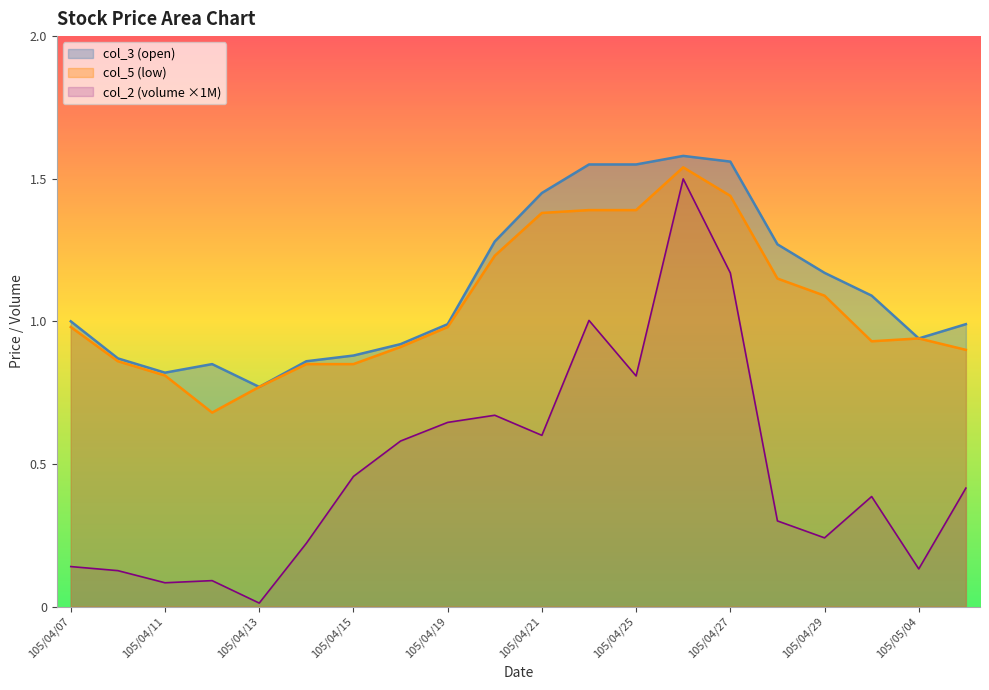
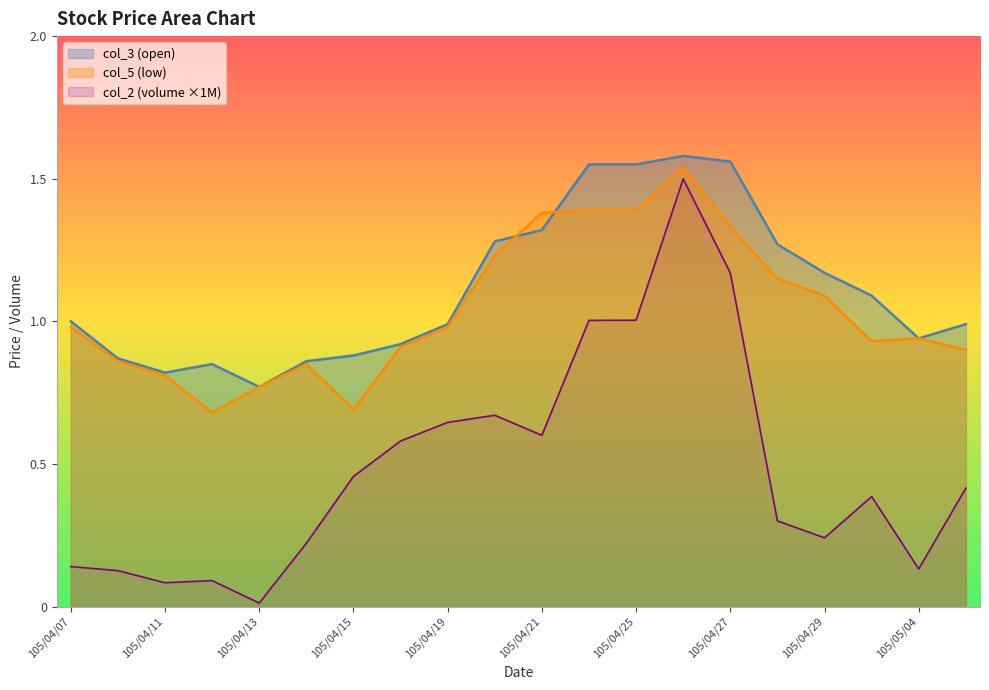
  {
    "col_3 (open)": {
      "105/04/07": 1.00,
      "105/04/11": 0.82,
      "105/04/15": 0.88,
      "105/04/19": 0.99,
-     "105/04/21": 1.45,
+     "105/04/21": 1.32,
      "105/04/25": 1.55,
      "105/04/27": 1.56,
      "105/04/29": 1.17
    },
    "col_5 (low)": {
      "105/04/07": 0.98,
      "105/04/11": 0.81,
-     "105/04/15": 0.85,
+     "105/04/15": 0.69,
      "105/04/19": 0.98,
      "105/04/21": 1.38,
      "105/04/25": 1.39,
-     "105/04/27": 1.44,
+     "105/04/27": 1.33,
      "105/04/29": 1.09
    },
    "col_2 (volume ×1M)": {
      "105/04/07": 0.14,
      "105/04/11": 0.08,
      "105/04/13": 0.01,
      "105/04/15": 0.46,
      "105/04/19": 0.65,
      "105/04/21": 0.60,
-     "105/04/25": 0.81,
+     "105/04/25": 1.00,
      "105/04/27": 1.17,
      "105/04/29": 0.24,
      "105/05/04": 0.13
    }
  }
